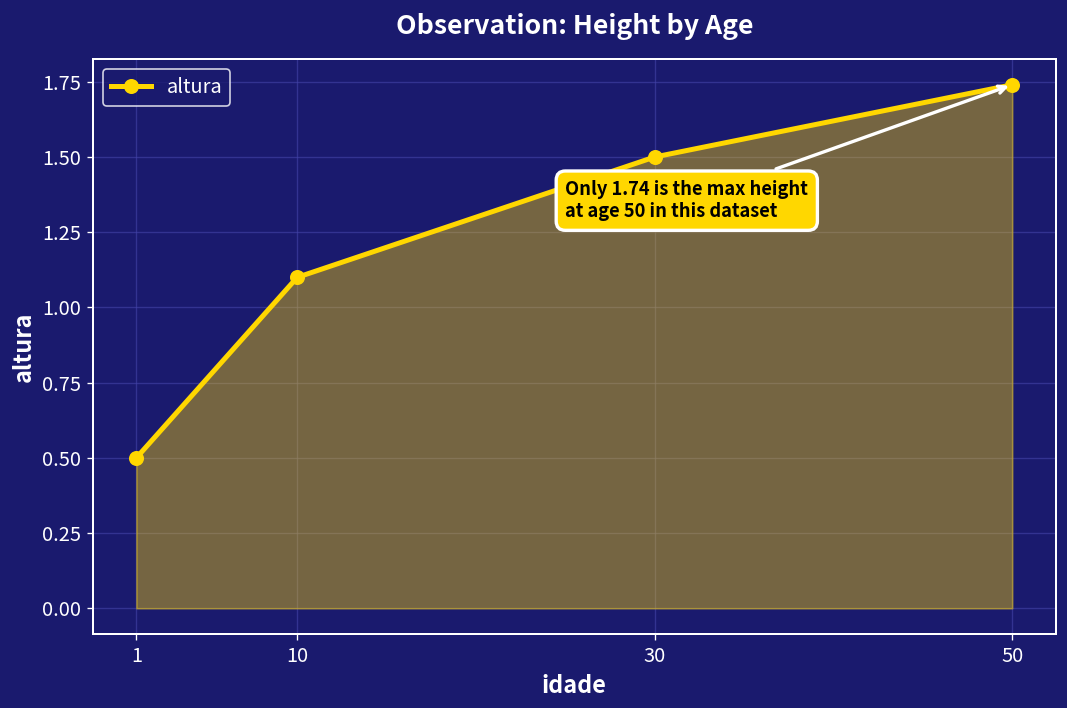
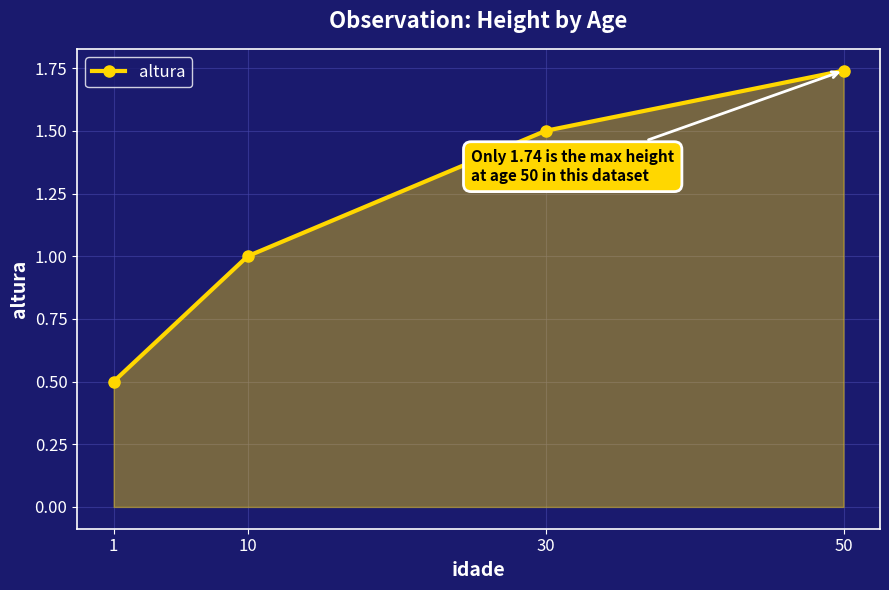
  {
    "1": 0.5,
-   "10": 1.1,
+   "10": 1.0,
    "50": 1.74
  }
